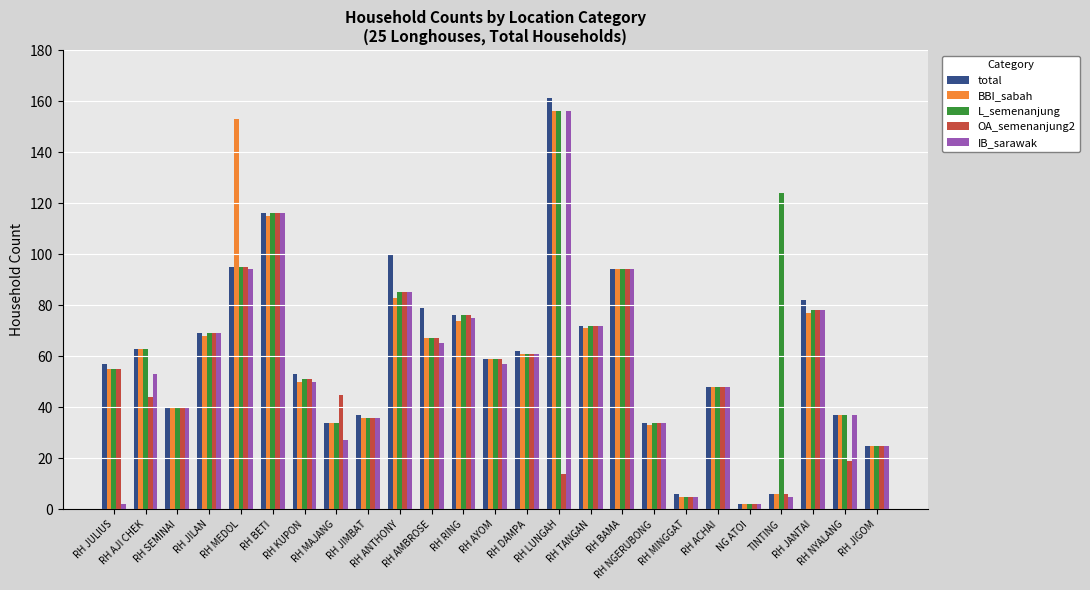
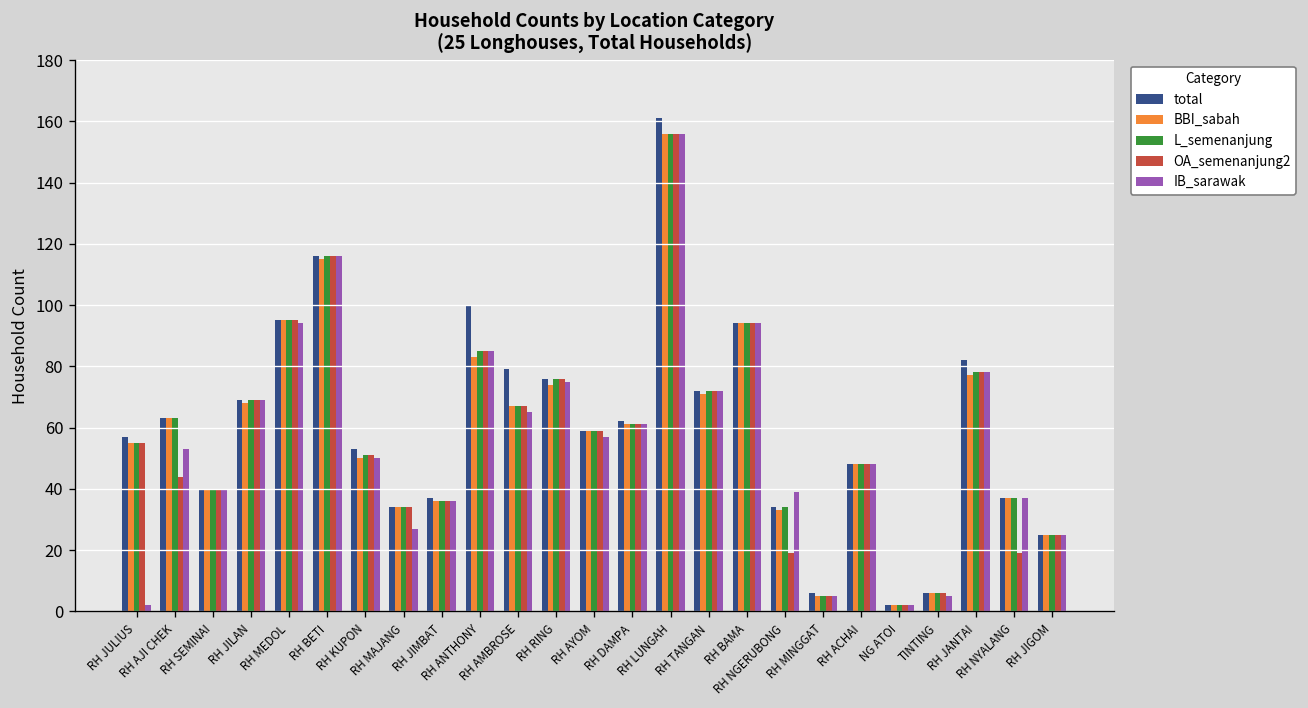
  {
    "total": {
      "RH JULIUS": 57,
      "RH AJI CHEK": 63,
      "RH SEMINAI": 40,
      "RH JILAN": 69,
      "RH MEDOL": 95,
      "RH BETI": 116,
      "RH KUPON": 53,
      "RH MAJANG": 34,
      "RH JIMBAT": 37,
      "RH ANTHONY": 100,
      "RH AMBROSE": 79,
      "RH RING": 76,
      "RH AYOM": 59,
      "RH DAMPA": 62,
      "RH LUNGAH": 161,
      "RH TANGAN": 72,
      "RH BAMA": 94,
      "RH NGERUBONG": 34,
      "RH MINGGAT": 6,
      "RH ACHAI": 48,
      "NG ATOI": 2,
      "TINTING": 6,
      "RH JANTAI": 82,
      "RH NYALANG": 37,
      "RH JIGOM": 25
    },
    "BBI_sabah": {
      "RH JULIUS": 55,
      "RH AJI CHEK": 63,
      "RH SEMINAI": 40,
      "RH JILAN": 68,
-     "RH MEDOL": 153,
+     "RH MEDOL": 95,
      "RH BETI": 115,
      "RH KUPON": 50,
      "RH MAJANG": 34,
      "RH JIMBAT": 36,
      "RH ANTHONY": 83,
      "RH AMBROSE": 67,
      "RH RING": 74,
      "RH AYOM": 59,
      "RH DAMPA": 61,
      "RH LUNGAH": 156,
      "RH TANGAN": 71,
      "RH BAMA": 94,
      "RH NGERUBONG": 33,
      "RH MINGGAT": 5,
      "RH ACHAI": 48,
      "NG ATOI": 2,
      "TINTING": 6,
      "RH JANTAI": 77,
      "RH NYALANG": 37,
      "RH JIGOM": 25
    },
    "L_semenanjung": {
      "RH JULIUS": 55,
      "RH AJI CHEK": 63,
      "RH SEMINAI": 40,
      "RH JILAN": 69,
      "RH MEDOL": 95,
      "RH BETI": 116,
      "RH KUPON": 51,
      "RH MAJANG": 34,
      "RH JIMBAT": 36,
      "RH ANTHONY": 85,
      "RH AMBROSE": 67,
      "RH RING": 76,
      "RH AYOM": 59,
      "RH DAMPA": 61,
      "RH LUNGAH": 156,
      "RH TANGAN": 72,
      "RH BAMA": 94,
      "RH NGERUBONG": 34,
      "RH MINGGAT": 5,
      "RH ACHAI": 48,
      "NG ATOI": 2,
-     "TINTING": 124,
+     "TINTING": 6,
      "RH JANTAI": 78,
      "RH NYALANG": 37,
      "RH JIGOM": 25
    },
    "OA_semenanjung2": {
      "RH JULIUS": 55,
      "RH AJI CHEK": 44,
      "RH SEMINAI": 40,
      "RH JILAN": 69,
      "RH MEDOL": 95,
      "RH BETI": 116,
      "RH KUPON": 51,
-     "RH MAJANG": 45,
+     "RH MAJANG": 34,
      "RH JIMBAT": 36,
      "RH ANTHONY": 85,
      "RH AMBROSE": 67,
      "RH RING": 76,
      "RH AYOM": 59,
      "RH DAMPA": 61,
-     "RH LUNGAH": 14,
+     "RH LUNGAH": 156,
      "RH TANGAN": 72,
      "RH BAMA": 94,
-     "RH NGERUBONG": 34,
+     "RH NGERUBONG": 19,
      "RH MINGGAT": 5,
      "RH ACHAI": 48,
      "NG ATOI": 2,
      "TINTING": 6,
      "RH JANTAI": 78,
      "RH NYALANG": 19,
      "RH JIGOM": 25
    },
    "IB_sarawak": {
      "RH JULIUS": 2,
      "RH AJI CHEK": 53,
      "RH SEMINAI": 40,
      "RH JILAN": 69,
      "RH MEDOL": 94,
      "RH BETI": 116,
      "RH KUPON": 50,
      "RH MAJANG": 27,
      "RH JIMBAT": 36,
      "RH ANTHONY": 85,
      "RH AMBROSE": 65,
      "RH RING": 75,
      "RH AYOM": 57,
      "RH DAMPA": 61,
      "RH LUNGAH": 156,
      "RH TANGAN": 72,
      "RH BAMA": 94,
-     "RH NGERUBONG": 34,
+     "RH NGERUBONG": 39,
      "RH MINGGAT": 5,
      "RH ACHAI": 48,
      "NG ATOI": 2,
      "TINTING": 5,
      "RH JANTAI": 78,
      "RH NYALANG": 37,
      "RH JIGOM": 25
    }
  }
